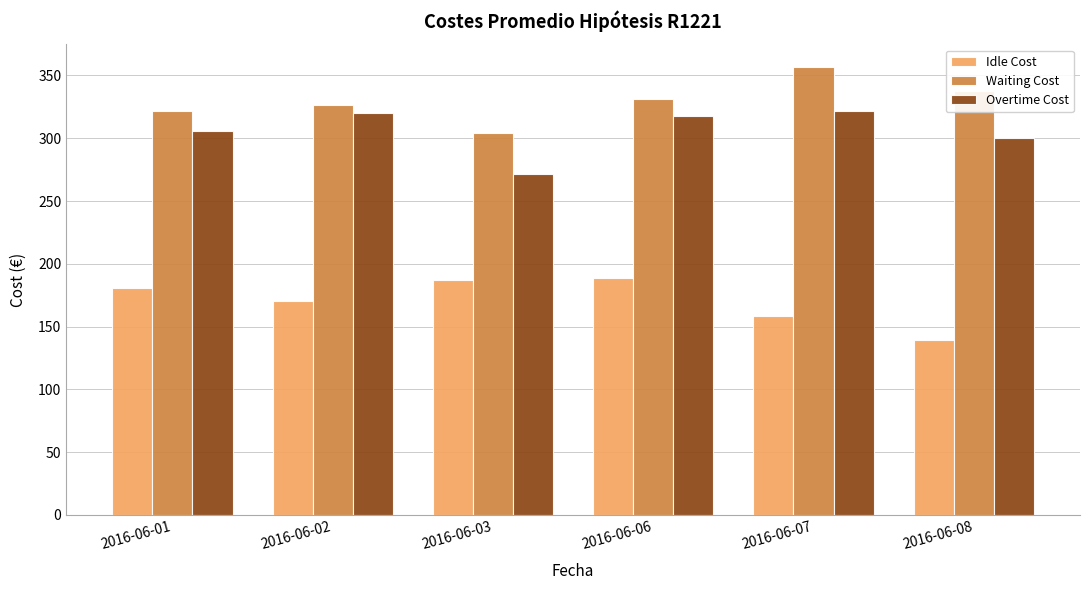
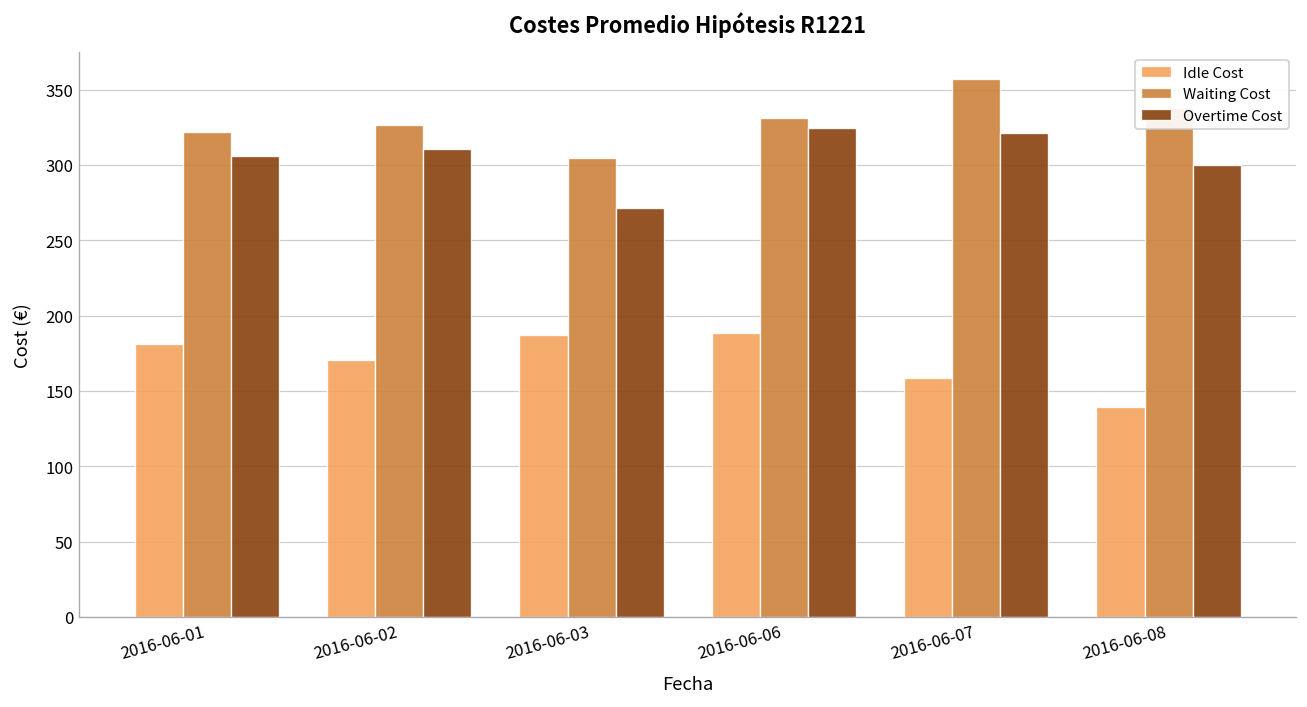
  {
    "Overtime Cost": {
      "2016-06-01": 306,
-     "2016-06-02": 320,
+     "2016-06-02": 311,
      "2016-06-03": 271,
-     "2016-06-06": 318,
+     "2016-06-06": 325,
      "2016-06-07": 321,
      "2016-06-08": 300
    }
  }
